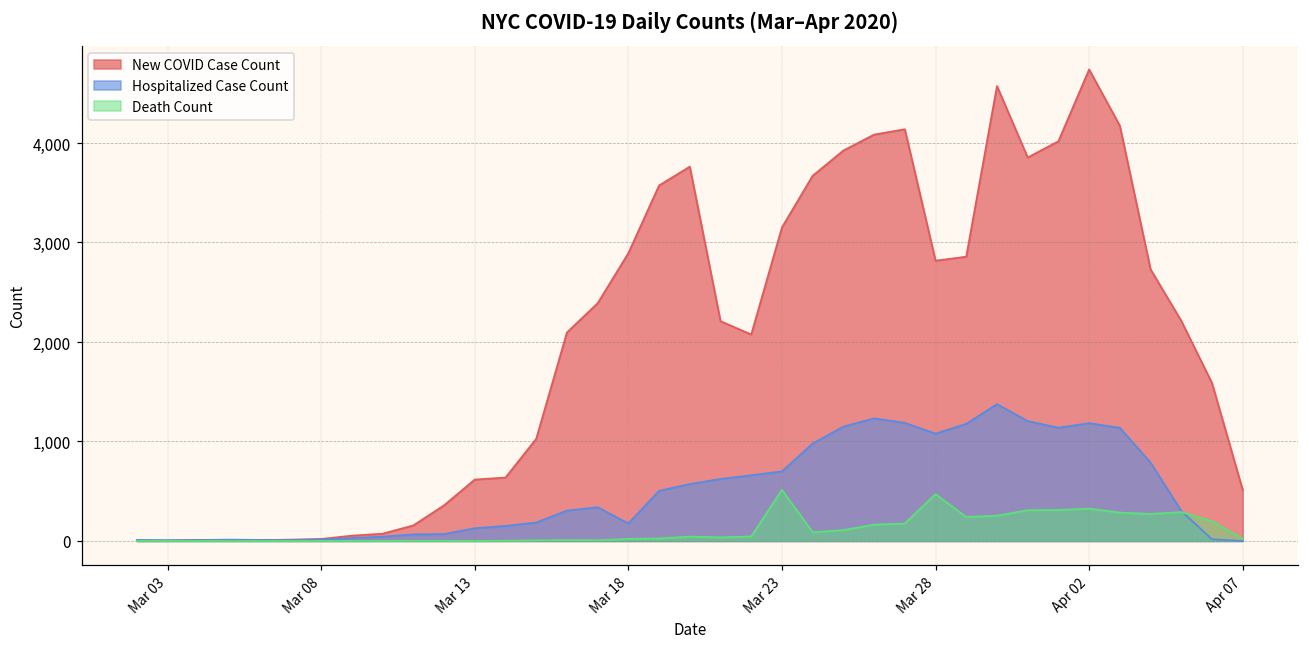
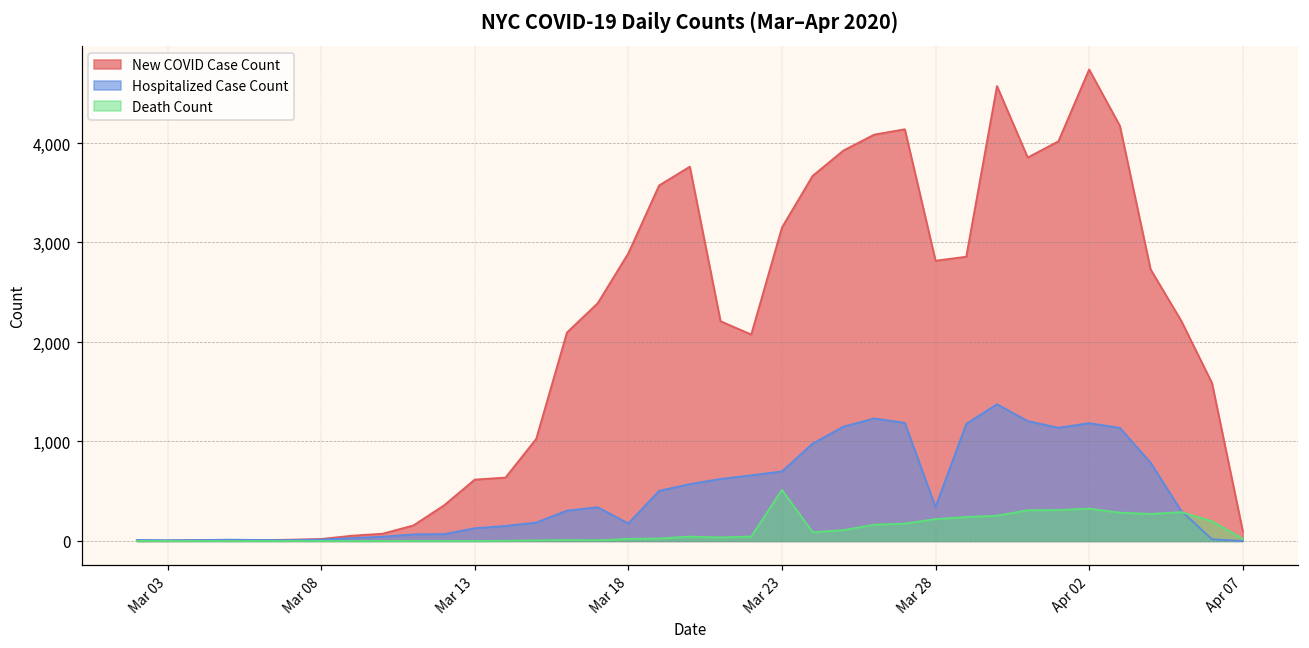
  {
    "New COVID Case Count": {
      "Mar 13": "600",
      "Mar 18": "2,900",
      "Mar 23": "3,200",
      "Mar 28": "2,800",
      "Apr 02": "4,700",
-     "Apr 07": "500"
+     "Apr 07": "100"
    },
    "Hospitalized Case Count": {
      "Mar 13": "100",
      "Mar 18": "200",
      "Mar 23": "700",
-     "Mar 28": "1,100",
+     "Mar 28": "300",
      "Apr 02": "1,200"
    },
    "Death Count": {
      "Mar 13": "0",
      "Mar 18": "0",
      "Mar 23": "500",
-     "Mar 28": "500",
+     "Mar 28": "200",
      "Apr 02": "300"
    }
  }
